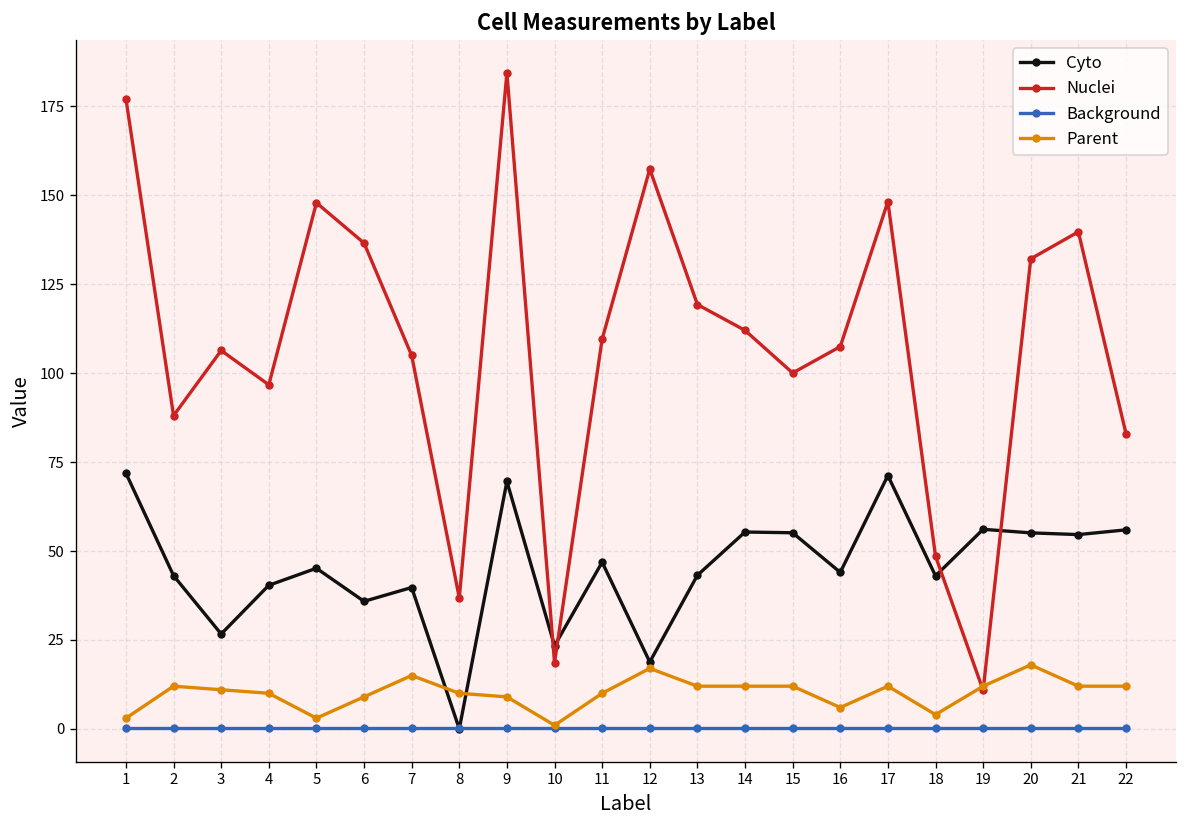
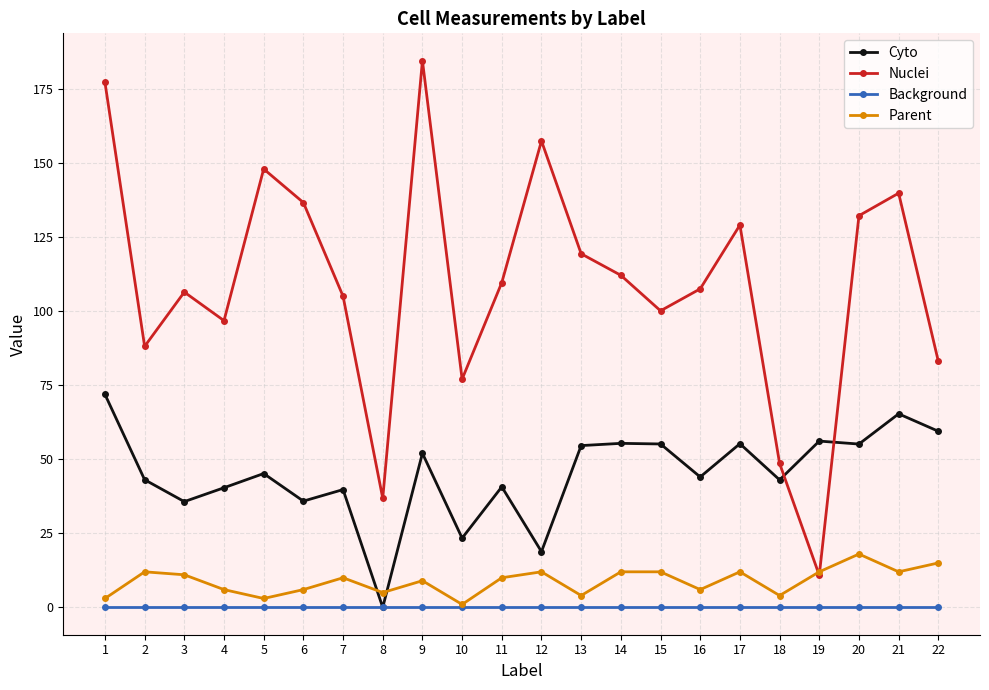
  {
    "Cyto": {
      "1": 72,
      "2": 43,
-     "3": 27,
+     "3": 36,
      "4": 40,
      "5": 45,
      "6": 36,
      "7": 40,
-     "9": 70,
+     "9": 52,
      "10": 23,
-     "11": 47,
+     "11": 41,
      "12": 19,
-     "13": 43,
+     "13": 55,
      "14": 55,
      "15": 55,
      "16": 44,
-     "17": 71,
+     "17": 55,
      "18": 43,
      "19": 56,
      "20": 55,
-     "21": 55,
-     "22": 56
+     "21": 65,
+     "22": 59
    },
    "Nuclei": {
      "1": 177,
      "2": 88,
      "3": 106,
      "4": 97,
      "5": 148,
      "6": 137,
      "7": 105,
      "8": 37,
      "9": 184,
-     "10": 19,
+     "10": 77,
      "11": 110,
      "12": 157,
      "13": 119,
      "14": 112,
      "15": 100,
      "16": 107,
-     "17": 148,
+     "17": 129,
      "18": 49,
      "19": 11,
      "20": 132,
      "21": 140,
      "22": 83
    },
    "Background": {
      "1": 0,
      "2": 0,
      "3": 0,
      "4": 0,
      "5": 0,
      "6": 0,
      "7": 0,
      "9": 0,
      "11": 0,
      "12": 0,
      "13": 0,
      "14": 0,
      "15": 0,
      "16": 0,
      "17": 0,
      "18": 0,
      "19": 0,
      "20": 0,
      "21": 0,
      "22": 0
    },
    "Parent": {
      "1": 3,
      "2": 12,
      "3": 11,
-     "4": 10,
+     "4": 6,
      "5": 3,
-     "6": 9,
-     "7": 15,
-     "8": 10,
+     "6": 6,
+     "7": 10,
+     "8": 5,
      "9": 9,
      "11": 10,
-     "12": 17,
-     "13": 12,
+     "12": 12,
+     "13": 4,
      "14": 12,
      "15": 12,
      "16": 6,
      "17": 12,
      "18": 4,
      "19": 12,
      "20": 18,
      "21": 12,
-     "22": 12
+     "22": 15
    }
  }
